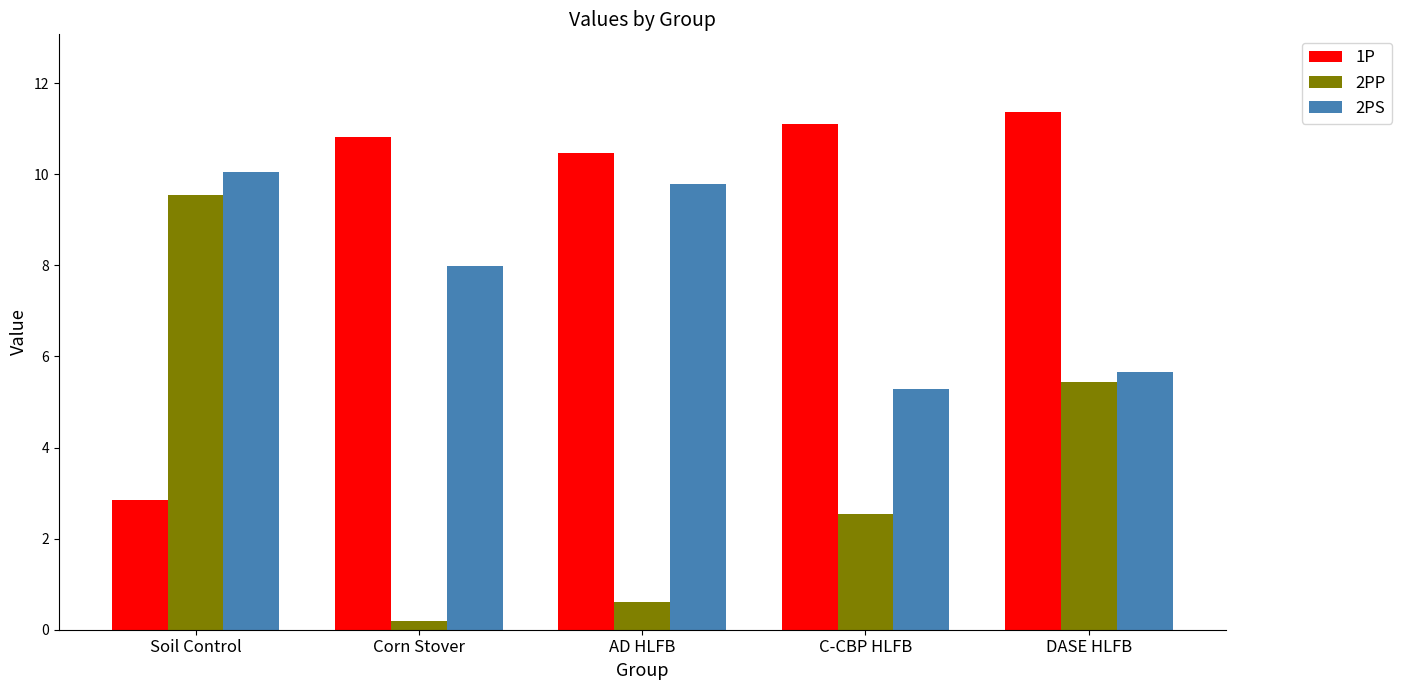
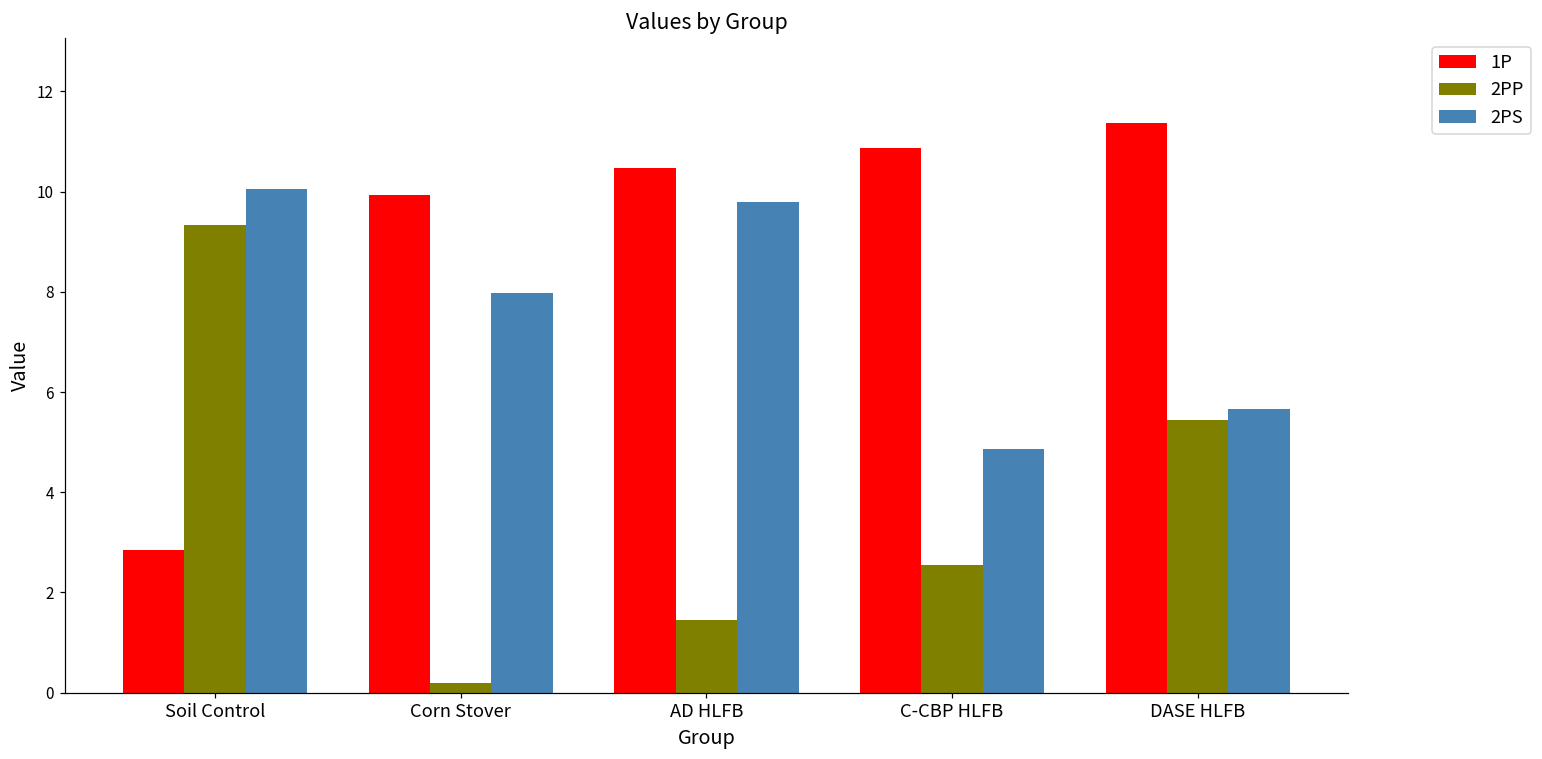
  {
    "1P": {
      "Soil Control": 2.8,
-     "Corn Stover": 10.8,
+     "Corn Stover": 9.9,
      "AD HLFB": 10.5,
-     "C-CBP HLFB": 11.1,
+     "C-CBP HLFB": 10.9,
      "DASE HLFB": 11.4
    },
    "2PP": {
-     "Soil Control": 9.6,
+     "Soil Control": 9.3,
      "Corn Stover": 0.2,
-     "AD HLFB": 0.6,
+     "AD HLFB": 1.4,
      "C-CBP HLFB": 2.5,
      "DASE HLFB": 5.4
    },
    "2PS": {
      "Soil Control": 10.1,
      "Corn Stover": 8.0,
      "AD HLFB": 9.8,
-     "C-CBP HLFB": 5.3,
+     "C-CBP HLFB": 4.9,
      "DASE HLFB": 5.7
    }
  }
